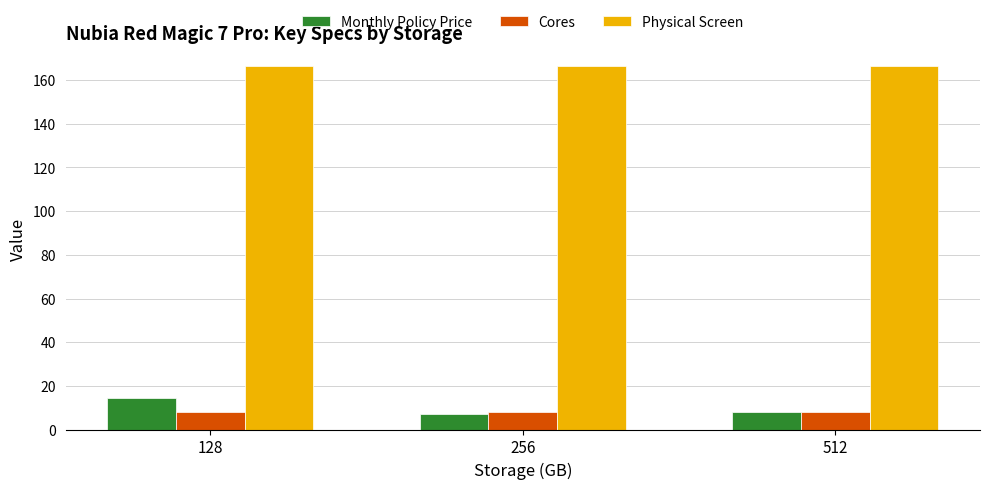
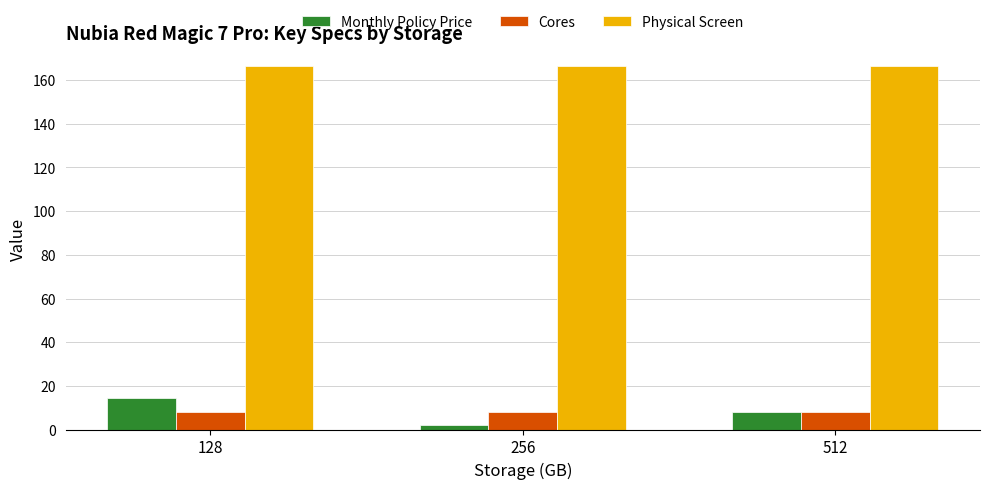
  {
    "Monthly Policy Price": {
      "128": 14,
-     "256": 7,
+     "256": 2,
      "512": 8
    },
    "Cores": {
      "128": 8,
      "256": 8,
      "512": 8
    },
    "Physical Screen": {
      "128": 166,
      "256": 166,
      "512": 166
    }
  }
